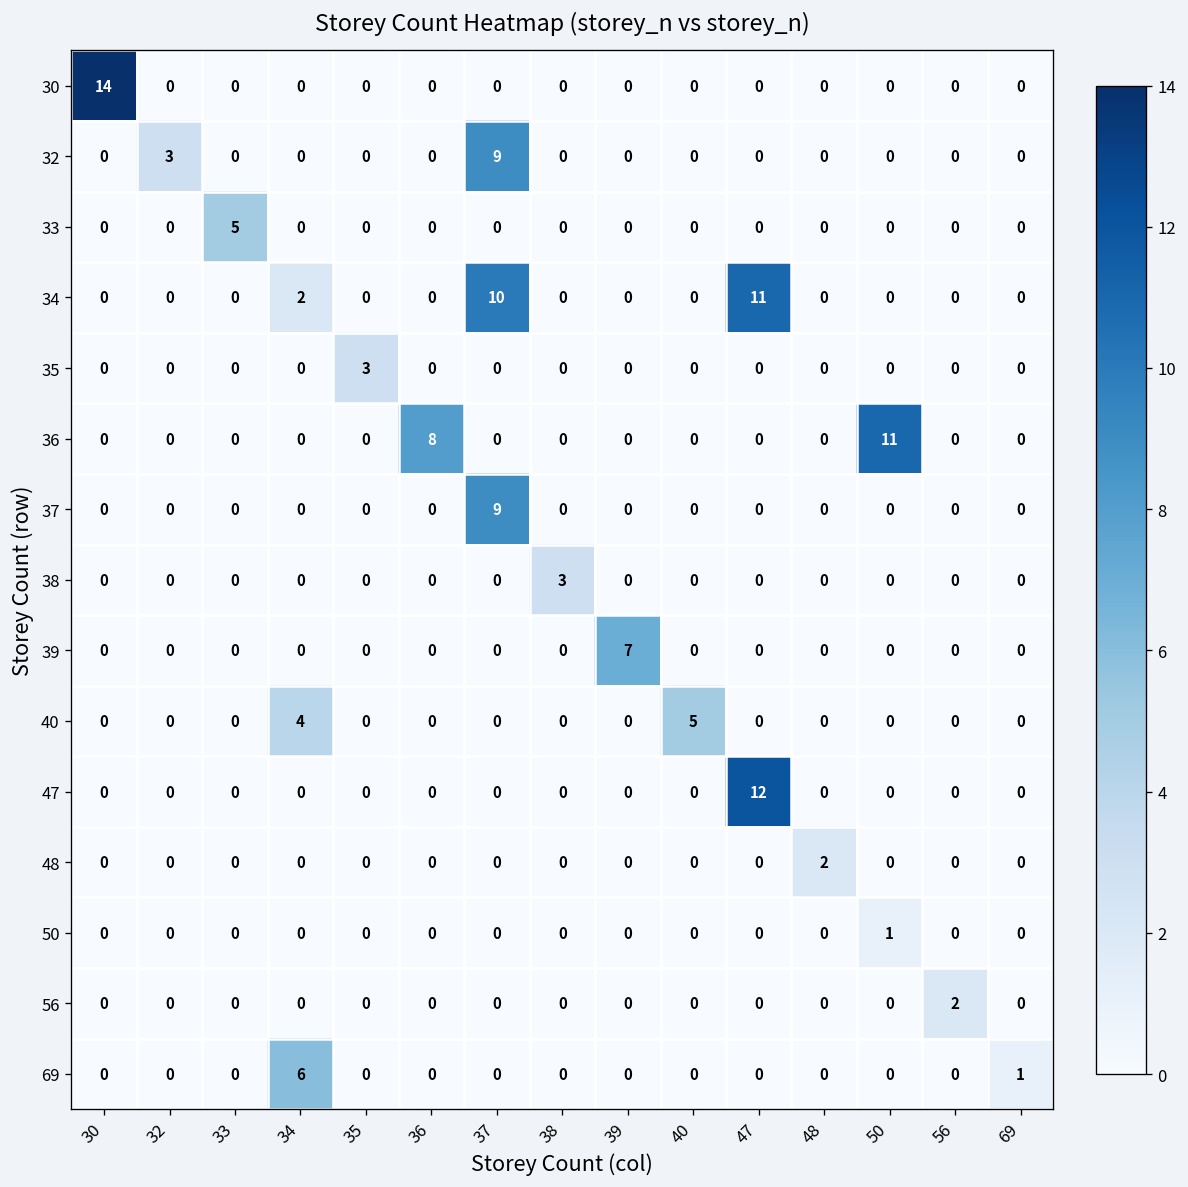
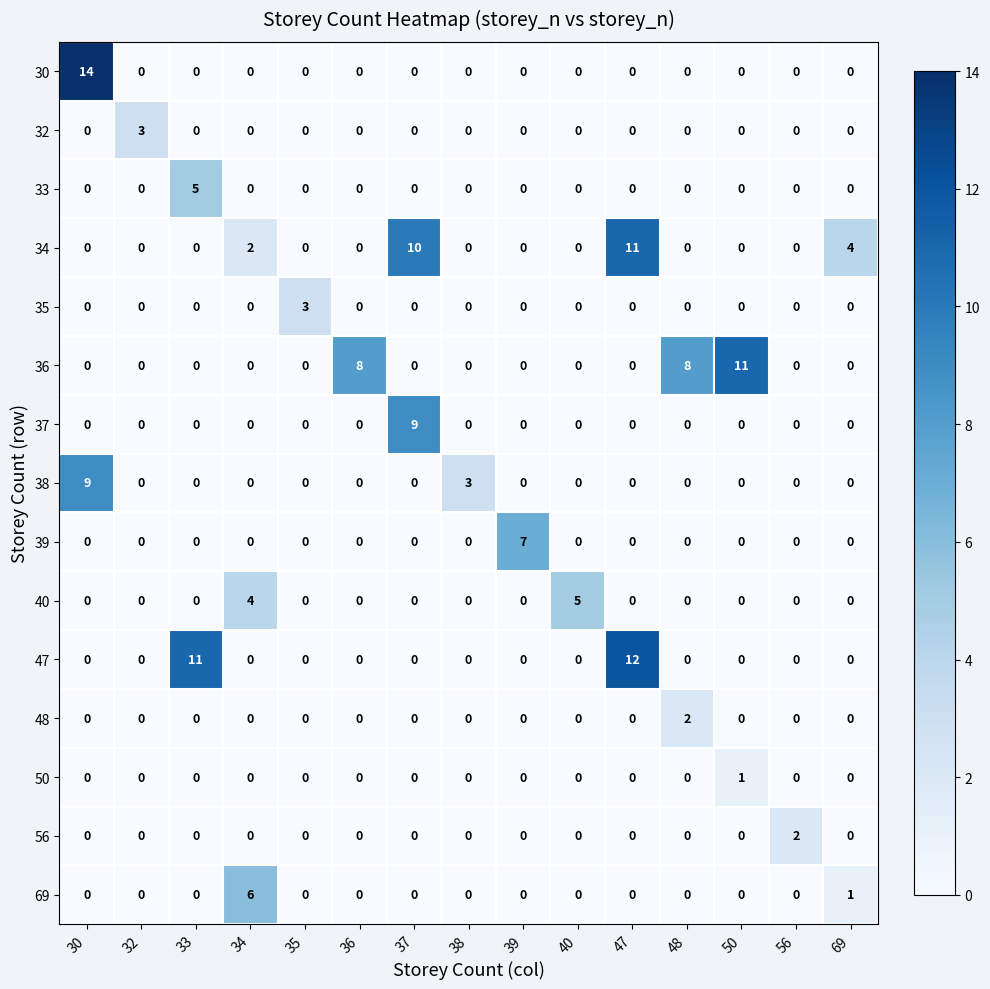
  {
    "32": {
      "30": 0,
      "32": 3,
      "33": 0,
      "34": 0,
      "35": 0,
      "36": 0,
-     "37": 9,
+     "37": 0,
      "38": 0,
      "39": 0,
      "40": 0,
      "47": 0,
      "48": 0,
      "50": 0,
      "56": 0,
      "69": 0
    },
    "34": {
      "30": 0,
      "32": 0,
      "33": 0,
      "34": 2,
      "35": 0,
      "36": 0,
      "37": 10,
      "38": 0,
      "39": 0,
      "40": 0,
      "47": 11,
      "48": 0,
      "50": 0,
      "56": 0,
-     "69": 0
+     "69": 4
    },
    "36": {
      "30": 0,
      "32": 0,
      "33": 0,
      "34": 0,
      "35": 0,
      "36": 8,
      "37": 0,
      "38": 0,
      "39": 0,
      "40": 0,
      "47": 0,
-     "48": 0,
+     "48": 8,
      "50": 11,
      "56": 0,
      "69": 0
    },
    "38": {
-     "30": 0,
+     "30": 9,
      "32": 0,
      "33": 0,
      "34": 0,
      "35": 0,
      "36": 0,
      "37": 0,
      "38": 3,
      "39": 0,
      "40": 0,
      "47": 0,
      "48": 0,
      "50": 0,
      "56": 0,
      "69": 0
    },
    "47": {
      "30": 0,
      "32": 0,
-     "33": 0,
+     "33": 11,
      "34": 0,
      "35": 0,
      "36": 0,
      "37": 0,
      "38": 0,
      "39": 0,
      "40": 0,
      "47": 12,
      "48": 0,
      "50": 0,
      "56": 0,
      "69": 0
    }
  }
